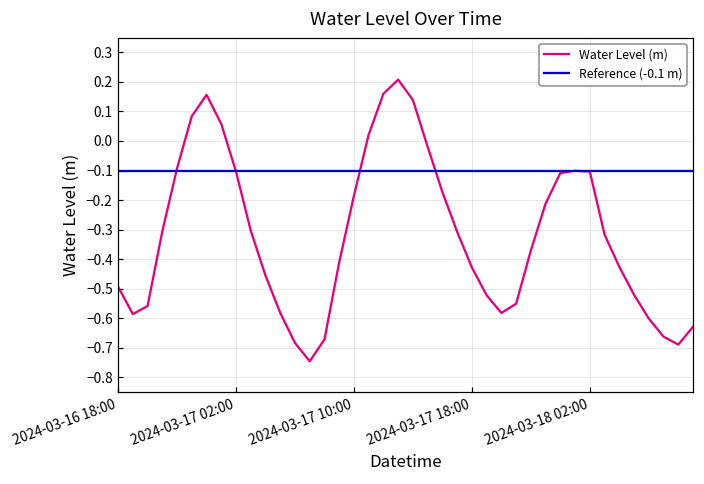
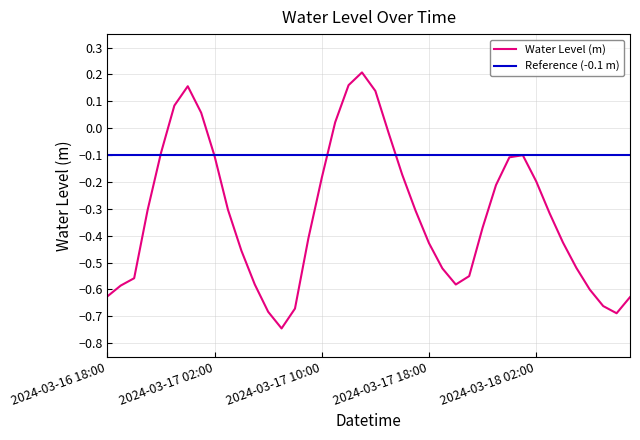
  {
-   "2024-03-16 18:00": -0.49,
+   "2024-03-16 18:00": -0.63,
    "2024-03-17 02:00": -0.10,
    "2024-03-17 10:00": -0.18,
    "2024-03-17 18:00": -0.43,
-   "2024-03-18 02:00": -0.10
+   "2024-03-18 02:00": -0.20
  }
